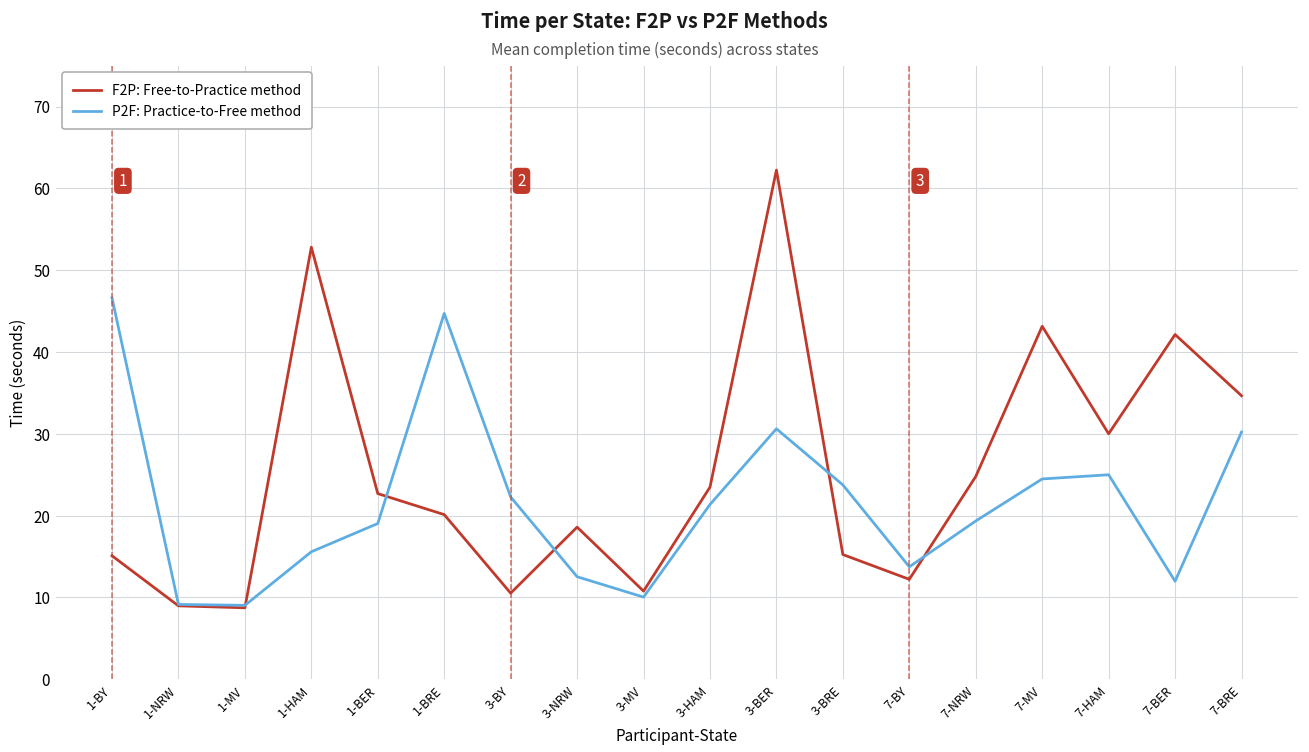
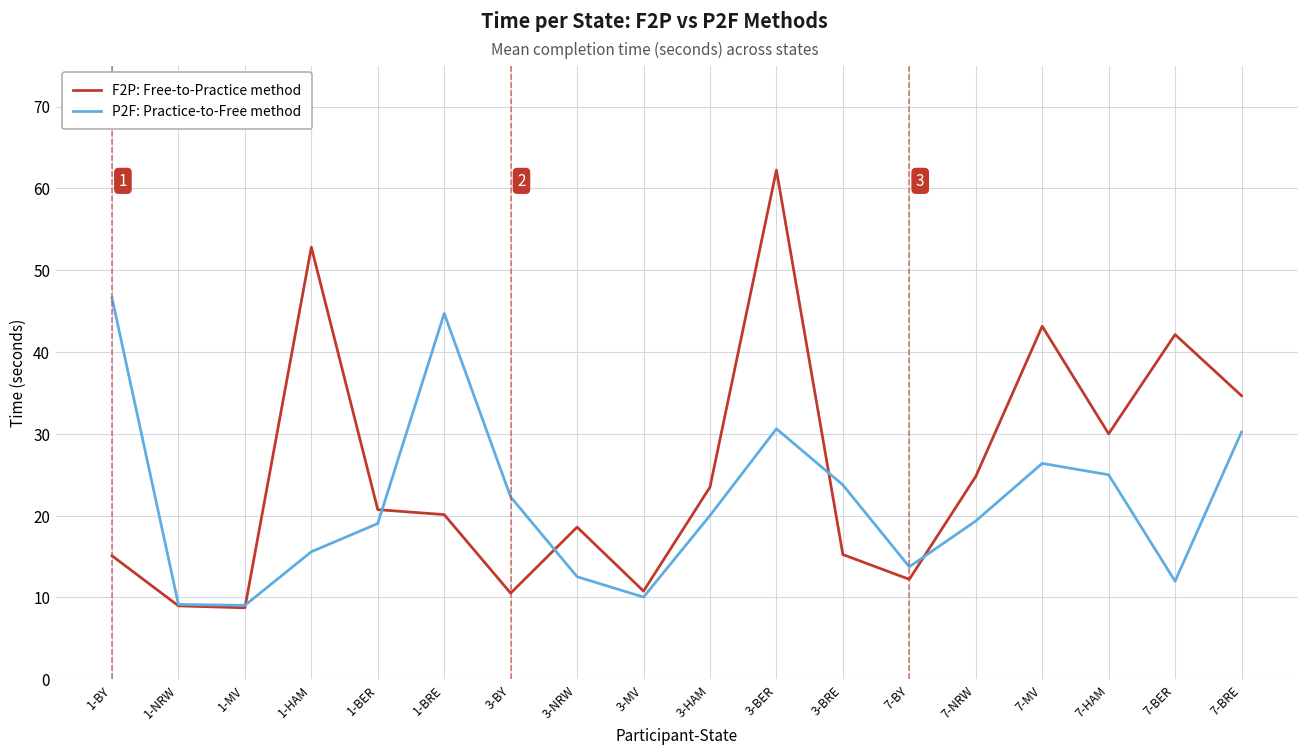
  {
    "F2P: Free-to-Practice method": {
      "1-BY": 15,
      "1-HAM": 53,
-     "1-BER": 23,
+     "1-BER": 21,
      "1-BRE": 20,
      "3-BY": 11,
      "3-NRW": 19,
      "3-MV": 11,
      "3-HAM": 23,
      "3-BER": 62,
      "3-BRE": 15,
      "7-BY": 12,
      "7-NRW": 25,
      "7-MV": 43,
      "7-HAM": 30,
      "7-BER": 42,
      "7-BRE": 35
    },
    "P2F: Practice-to-Free method": {
      "1-BY": 47,
      "1-HAM": 16,
      "1-BER": 19,
      "1-BRE": 45,
      "3-BY": 22,
      "3-NRW": 13,
      "3-MV": 10,
-     "3-HAM": 21,
+     "3-HAM": 20,
      "3-BER": 31,
      "3-BRE": 24,
      "7-BY": 14,
      "7-NRW": 19,
-     "7-MV": 24,
+     "7-MV": 26,
      "7-HAM": 25,
      "7-BER": 12,
      "7-BRE": 30
    }
  }
